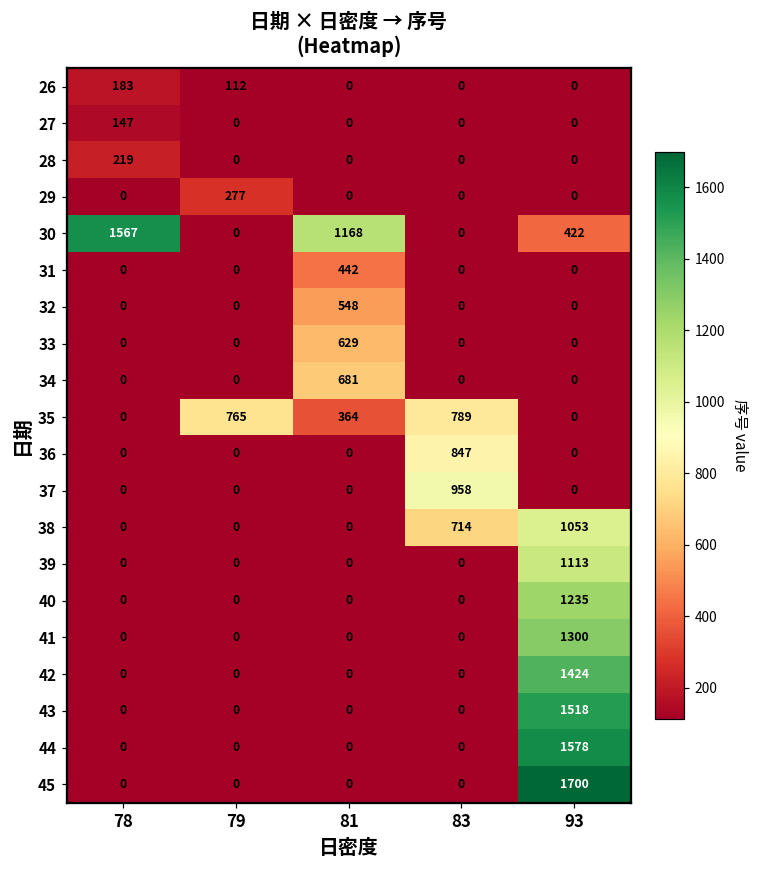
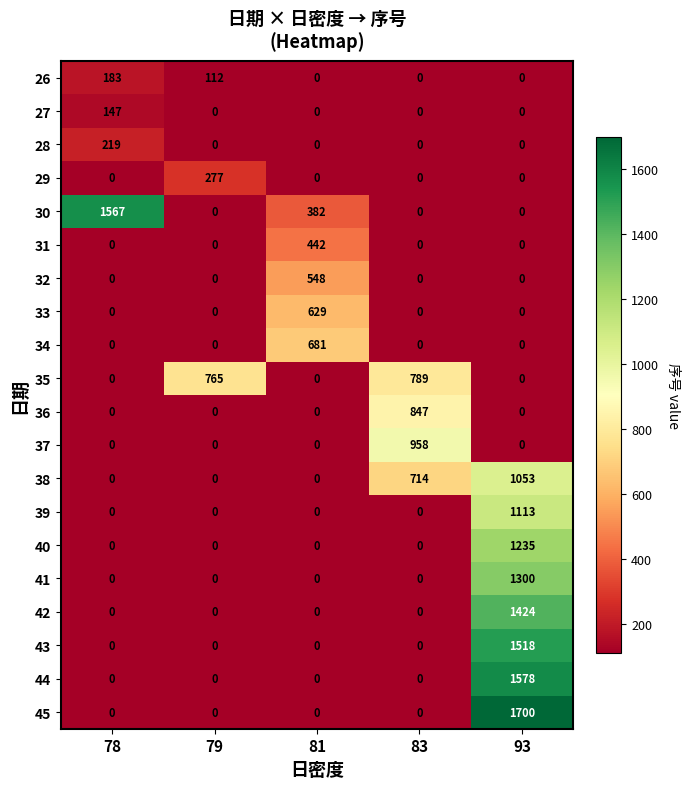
  {
    "26": {
      "78": 183,
      "79": 112,
      "81": 0,
      "83": 0,
      "93": 0
    },
    "27": {
      "78": 147,
      "79": 0,
      "81": 0,
      "83": 0,
      "93": 0
    },
    "28": {
      "78": 219,
      "79": 0,
      "81": 0,
      "83": 0,
      "93": 0
    },
    "29": {
      "78": 0,
      "79": 277,
      "81": 0,
      "83": 0,
      "93": 0
    },
    "30": {
      "78": 1567,
      "79": 0,
-     "81": 1168,
+     "81": 382,
      "83": 0,
-     "93": 422
+     "93": 0
    },
    "31": {
      "78": 0,
      "79": 0,
      "81": 442,
      "83": 0,
      "93": 0
    },
    "32": {
      "78": 0,
      "79": 0,
      "81": 548,
      "83": 0,
      "93": 0
    },
    "33": {
      "78": 0,
      "79": 0,
      "81": 629,
      "83": 0,
      "93": 0
    },
    "34": {
      "78": 0,
      "79": 0,
      "81": 681,
      "83": 0,
      "93": 0
    },
    "35": {
      "78": 0,
      "79": 765,
-     "81": 364,
+     "81": 0,
      "83": 789,
      "93": 0
    },
    "36": {
      "78": 0,
      "79": 0,
      "81": 0,
      "83": 847,
      "93": 0
    },
    "37": {
      "78": 0,
      "79": 0,
      "81": 0,
      "83": 958,
      "93": 0
    },
    "38": {
      "78": 0,
      "79": 0,
      "81": 0,
      "83": 714,
      "93": 1053
    },
    "39": {
      "78": 0,
      "79": 0,
      "81": 0,
      "83": 0,
      "93": 1113
    },
    "40": {
      "78": 0,
      "79": 0,
      "81": 0,
      "83": 0,
      "93": 1235
    },
    "41": {
      "78": 0,
      "79": 0,
      "81": 0,
      "83": 0,
      "93": 1300
    },
    "42": {
      "78": 0,
      "79": 0,
      "81": 0,
      "83": 0,
      "93": 1424
    },
    "43": {
      "78": 0,
      "79": 0,
      "81": 0,
      "83": 0,
      "93": 1518
    },
    "44": {
      "78": 0,
      "79": 0,
      "81": 0,
      "83": 0,
      "93": 1578
    },
    "45": {
      "78": 0,
      "79": 0,
      "81": 0,
      "83": 0,
      "93": 1700
    }
  }
